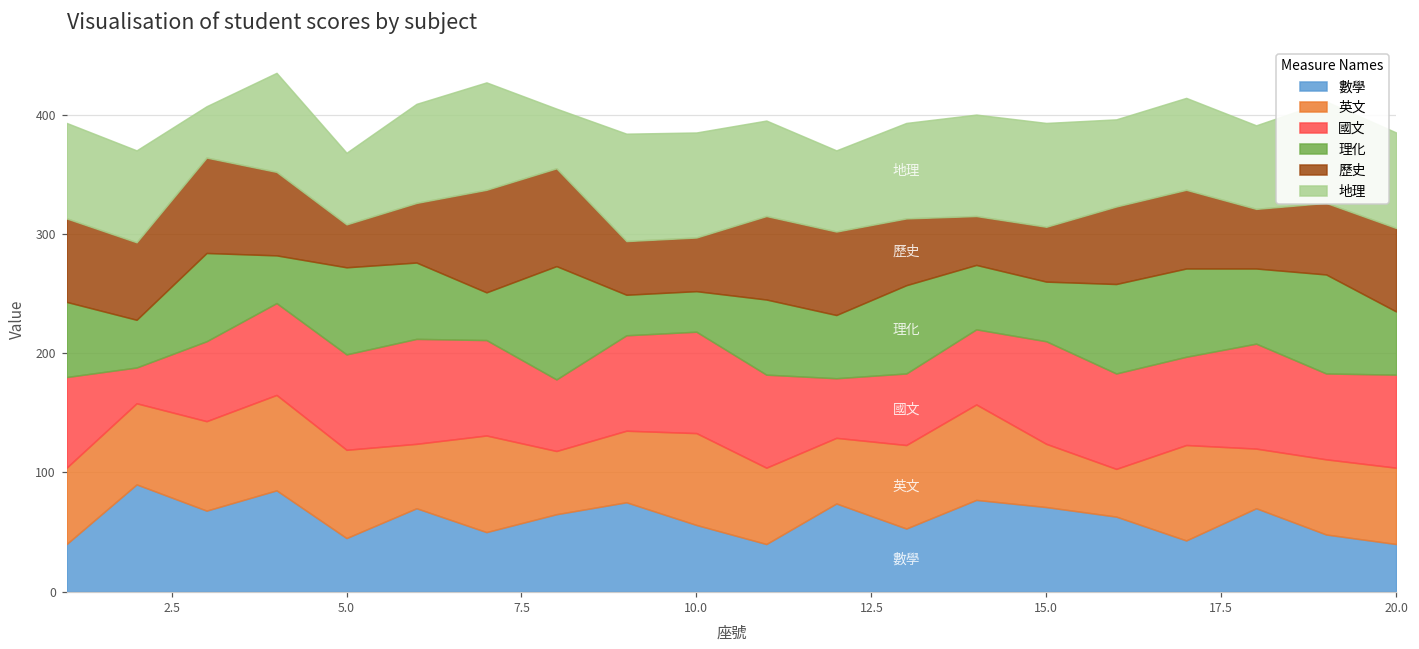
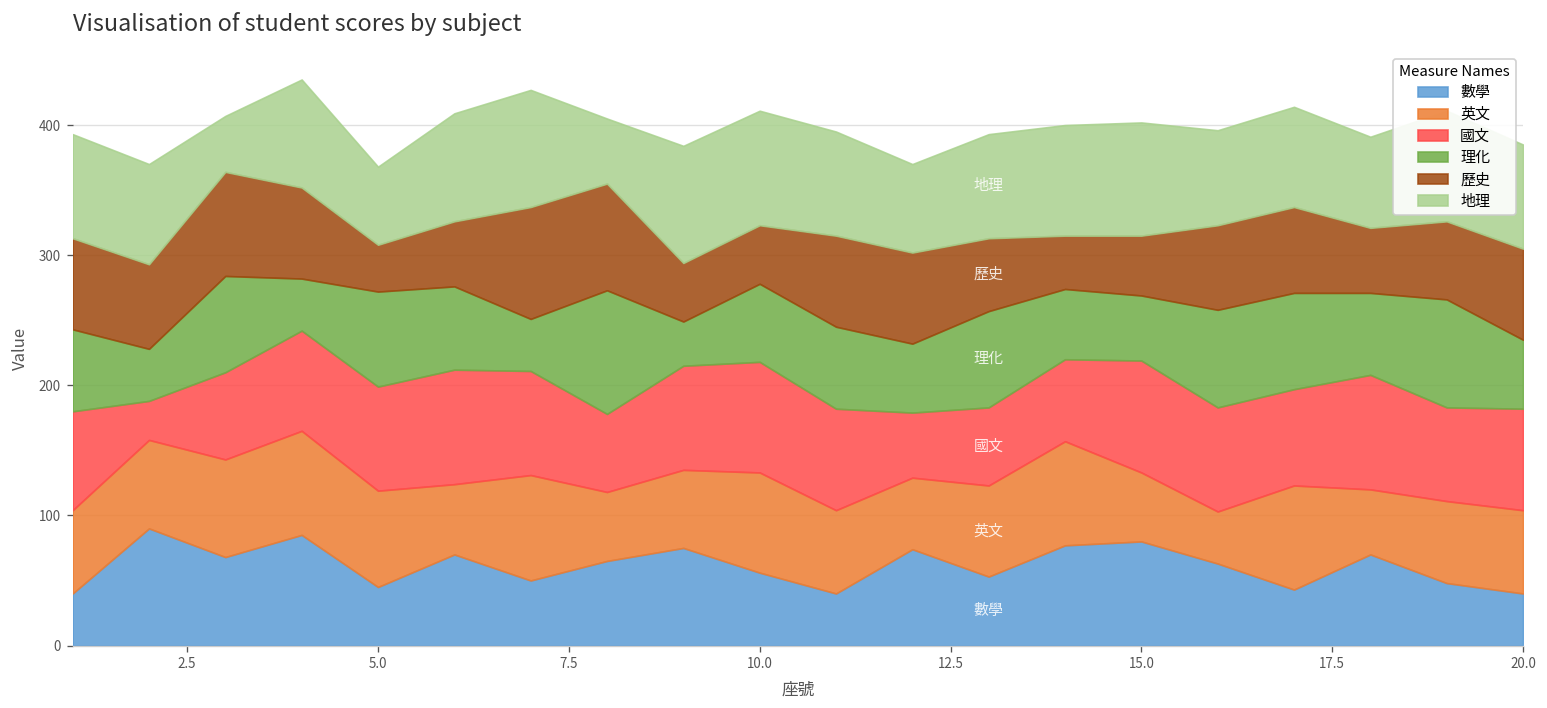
  {
    "數學": {
      "5.0": 45,
      "10.0": 56,
-     "15.0": 71,
+     "15.0": 80,
      "20.0": 40
    },
    "理化": {
      "5.0": 73,
-     "10.0": 34,
+     "10.0": 60,
      "15.0": 50,
      "20.0": 53
    },
    "歷史": {
      "5.0": 36,
      "10.0": 45,
      "15.0": 46,
      "20.0": 70
    },
    "地理": {
      "5.0": 60,
      "10.0": 88,
      "15.0": 87,
      "20.0": 80
    }
  }
